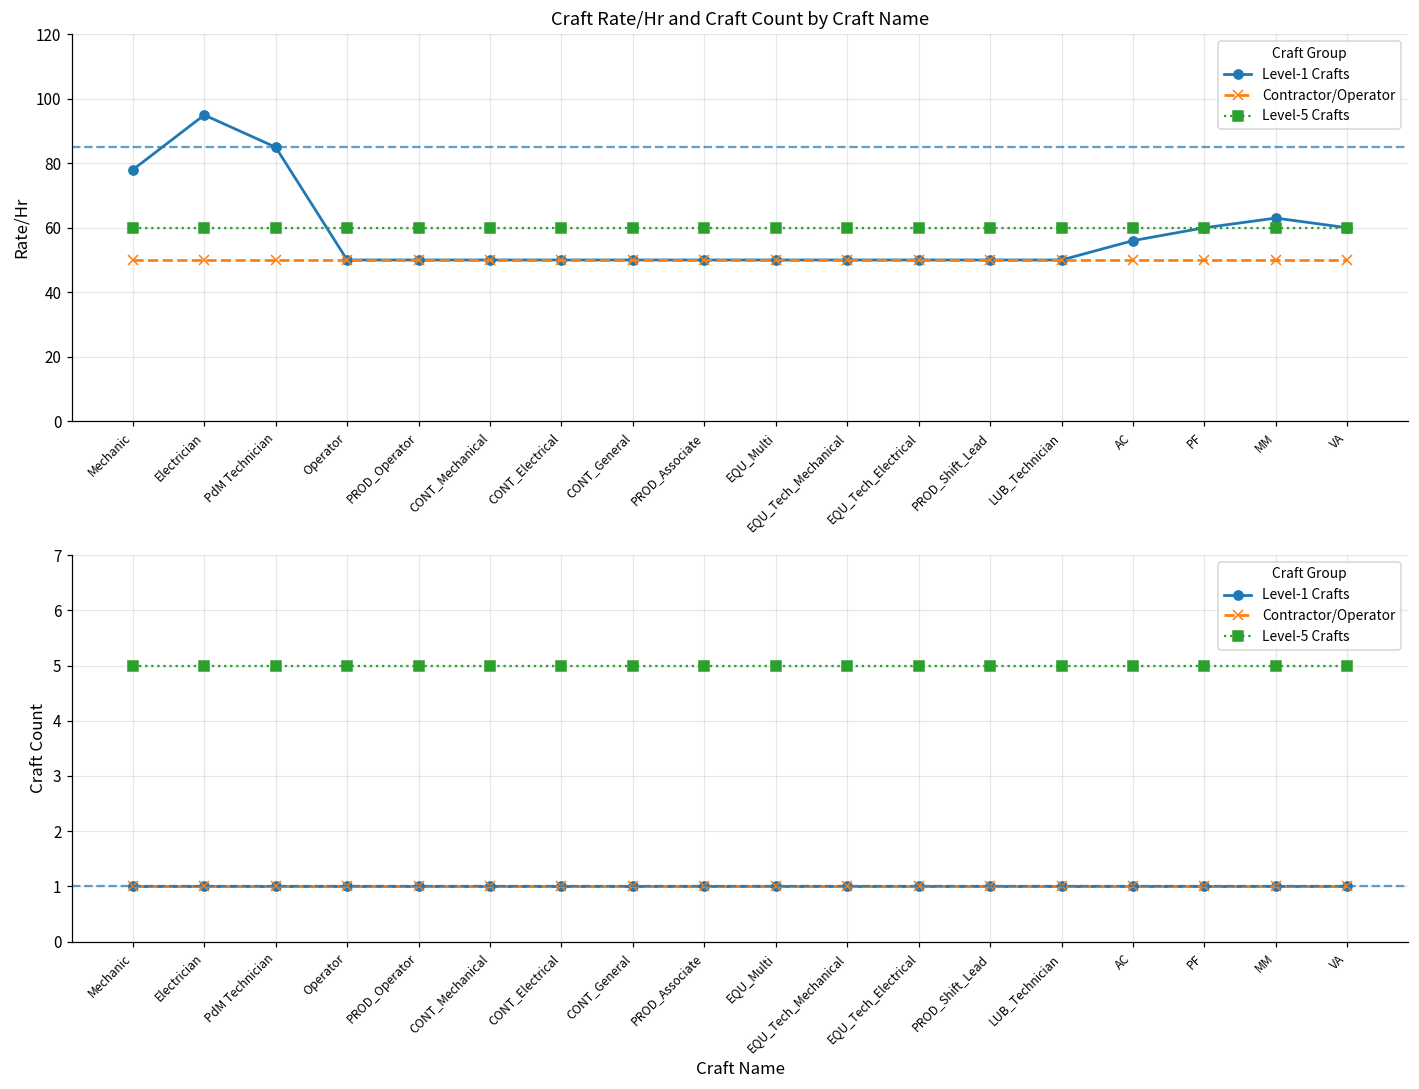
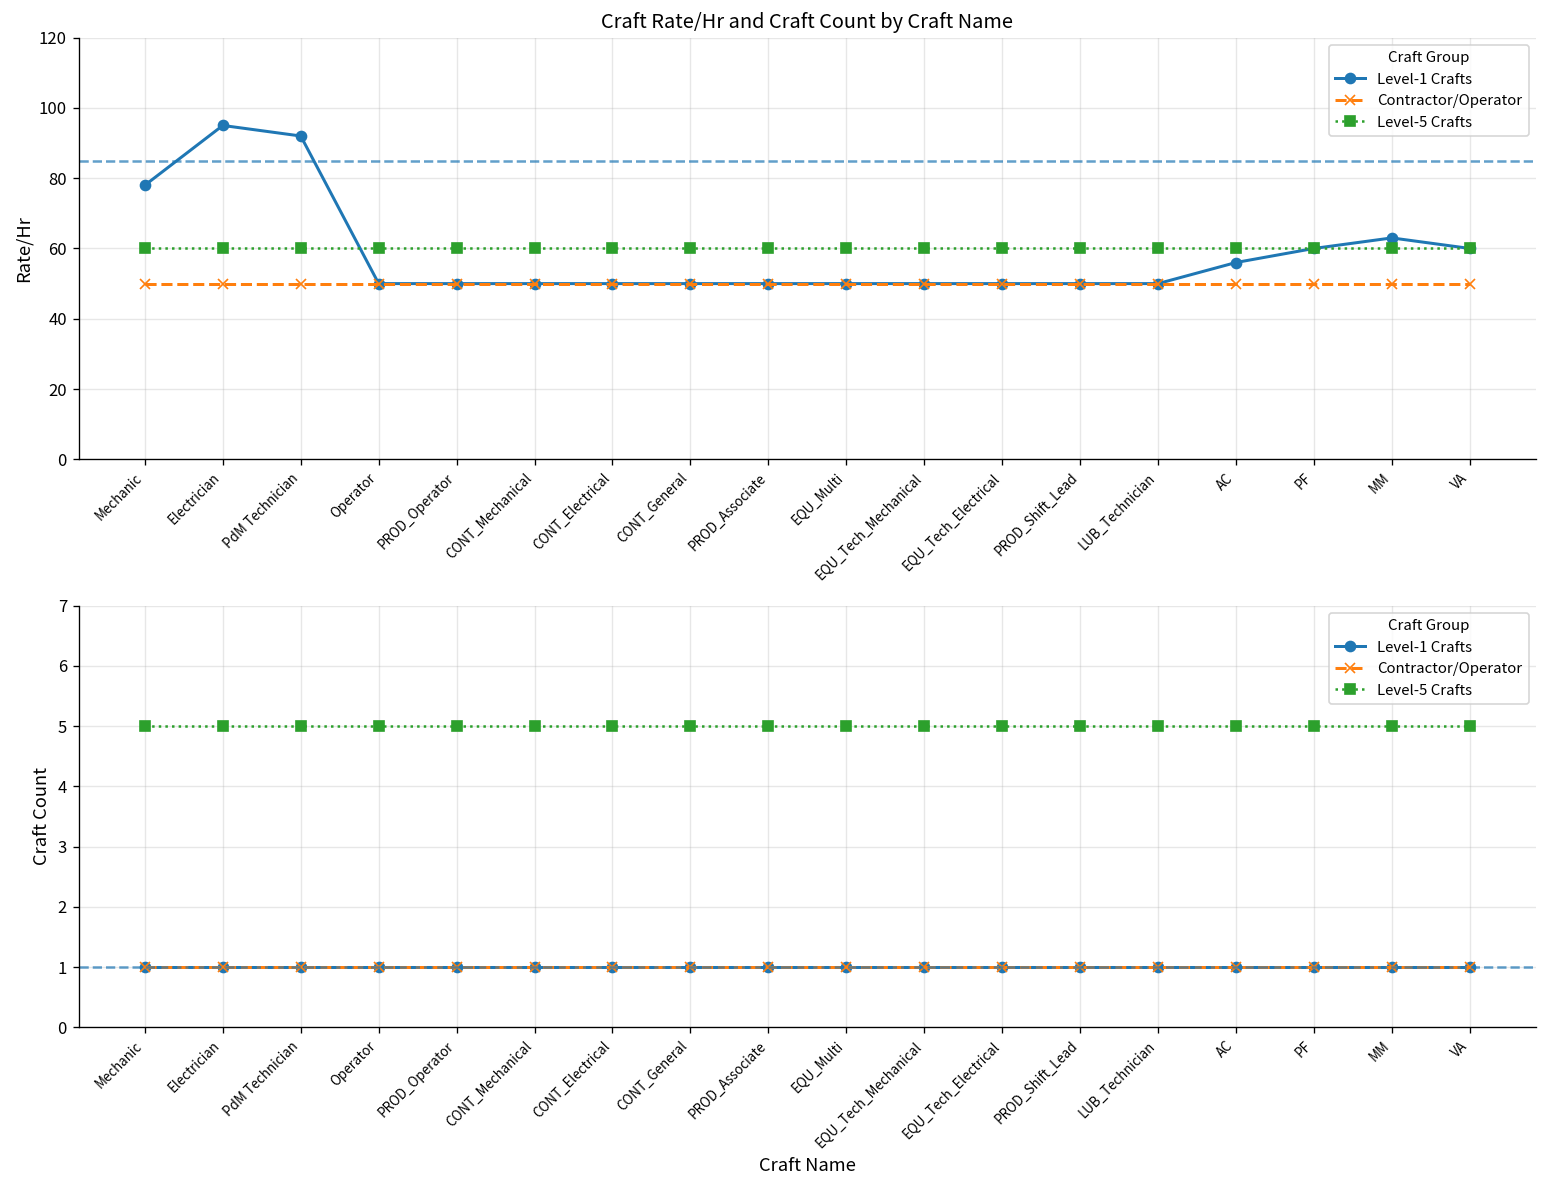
  {
    "Craft Rate/Hr and Craft Count by Craft Name": {
      "Level-1 Crafts": {
        "Mechanic": 78,
        "Electrician": 95,
-       "PdM Technician": 85,
+       "PdM Technician": 92,
        "AC": 56,
        "MM": 63
      },
      "Contractor/Operator": {
        "Mechanic": 50,
        "Electrician": 50,
        "PdM Technician": 50,
        "AC": 50,
        "PF": 50,
        "MM": 50,
        "VA": 50
      },
      "Level-5 Crafts": {
        "Mechanic": 60,
        "Electrician": 60,
        "PdM Technician": 60,
        "Operator": 60,
        "PROD_Operator": 60,
        "CONT_Mechanical": 60,
        "CONT_Electrical": 60,
        "CONT_General": 60,
        "PROD_Associate": 60,
        "EQU_Multi": 60,
        "EQU_Tech_Mechanical": 60,
        "EQU_Tech_Electrical": 60,
        "PROD_Shift_Lead": 60,
        "LUB_Technician": 60,
        "AC": 60,
        "MM": 60
      }
    }
  }
